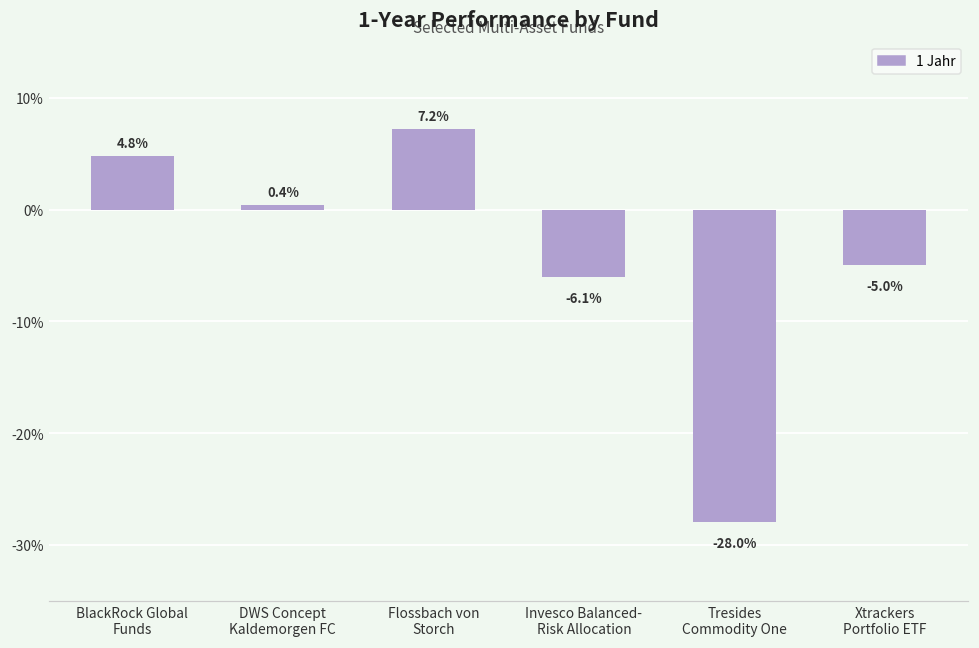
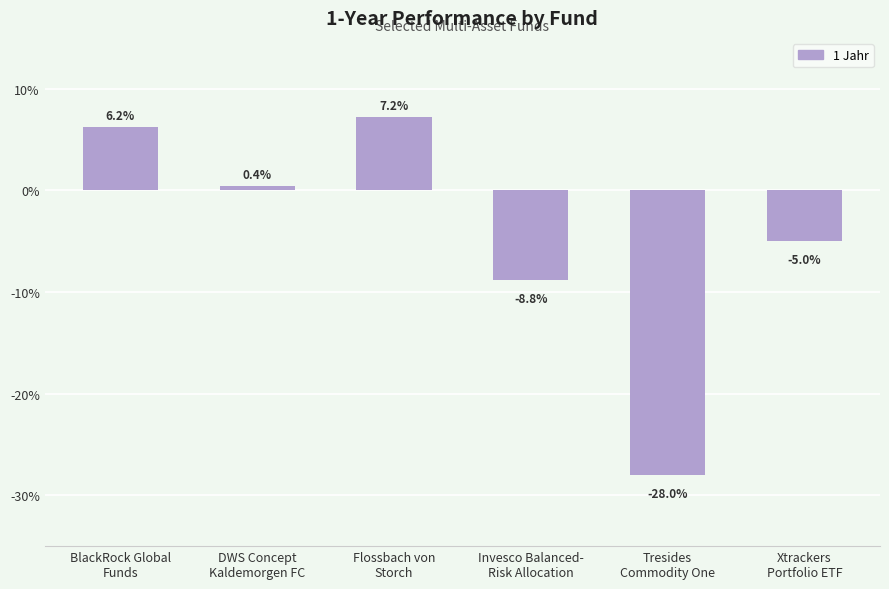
  {
-   "BlackRock Global Funds": "4.8%",
+   "BlackRock Global Funds": "6.2%",
    "DWS Concept Kaldemorgen FC": "0.4%",
    "Flossbach von Storch": "7.2%",
-   "Invesco Balanced- Risk Allocation": "-6.1%",
+   "Invesco Balanced- Risk Allocation": "-8.8%",
    "Tresides Commodity One": "-28.0%",
    "Xtrackers Portfolio ETF": "-5.0%"
  }
